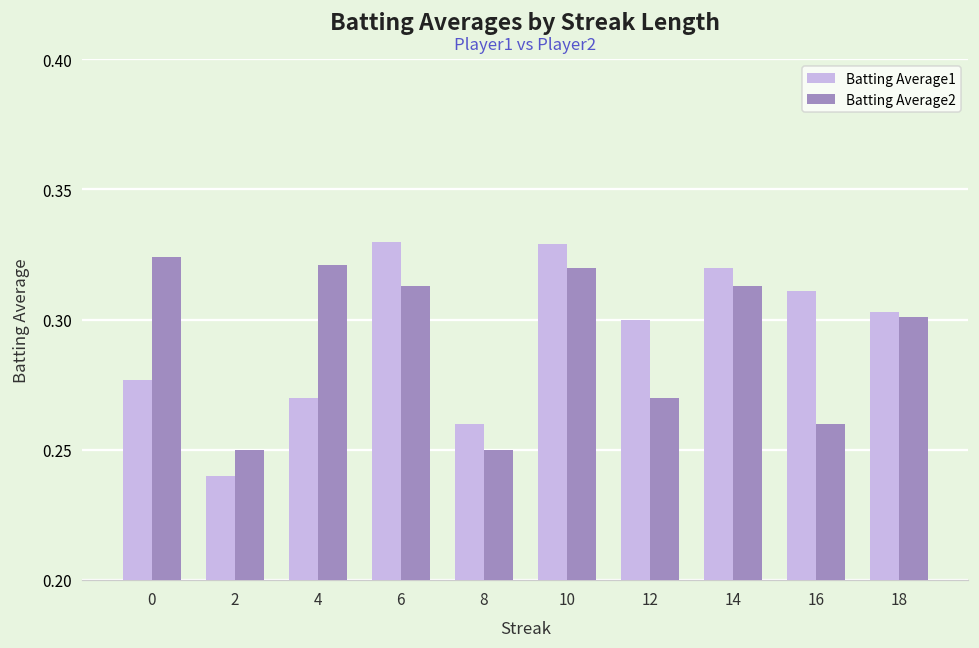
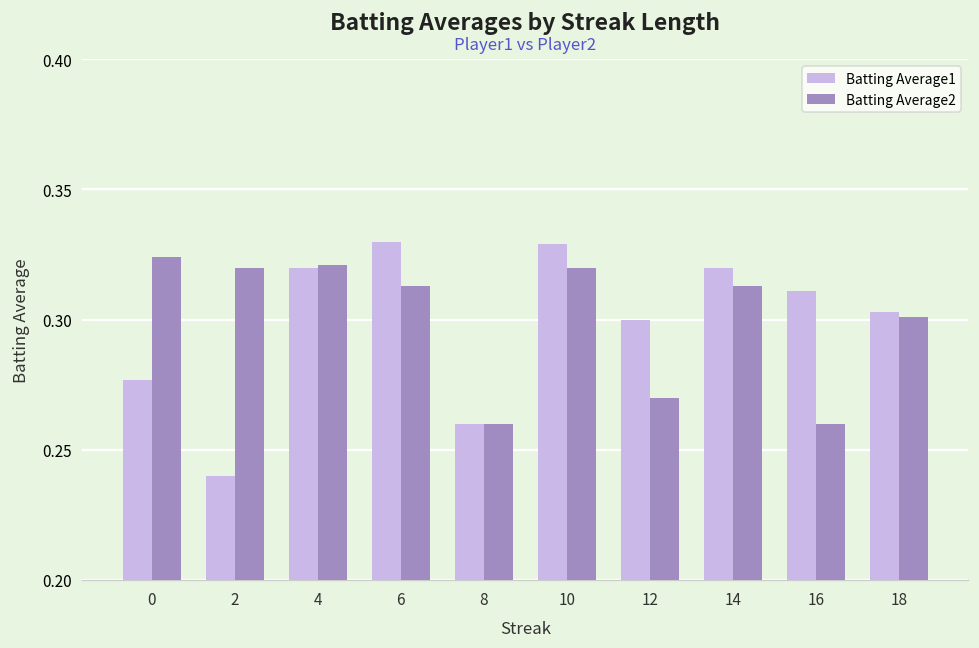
  {
    "Batting Average1": {
      "0": 0.277,
      "2": 0.24,
-     "4": 0.27,
+     "4": 0.32,
      "6": 0.33,
      "8": 0.26,
      "10": 0.33,
      "12": 0.30,
      "14": 0.32,
      "16": 0.31,
      "18": 0.303
    },
    "Batting Average2": {
      "0": 0.324,
-     "2": 0.25,
+     "2": 0.32,
      "4": 0.32,
      "6": 0.313,
-     "8": 0.25,
+     "8": 0.26,
      "10": 0.32,
      "12": 0.27,
      "14": 0.313,
      "16": 0.26,
      "18": 0.30
    }
  }
